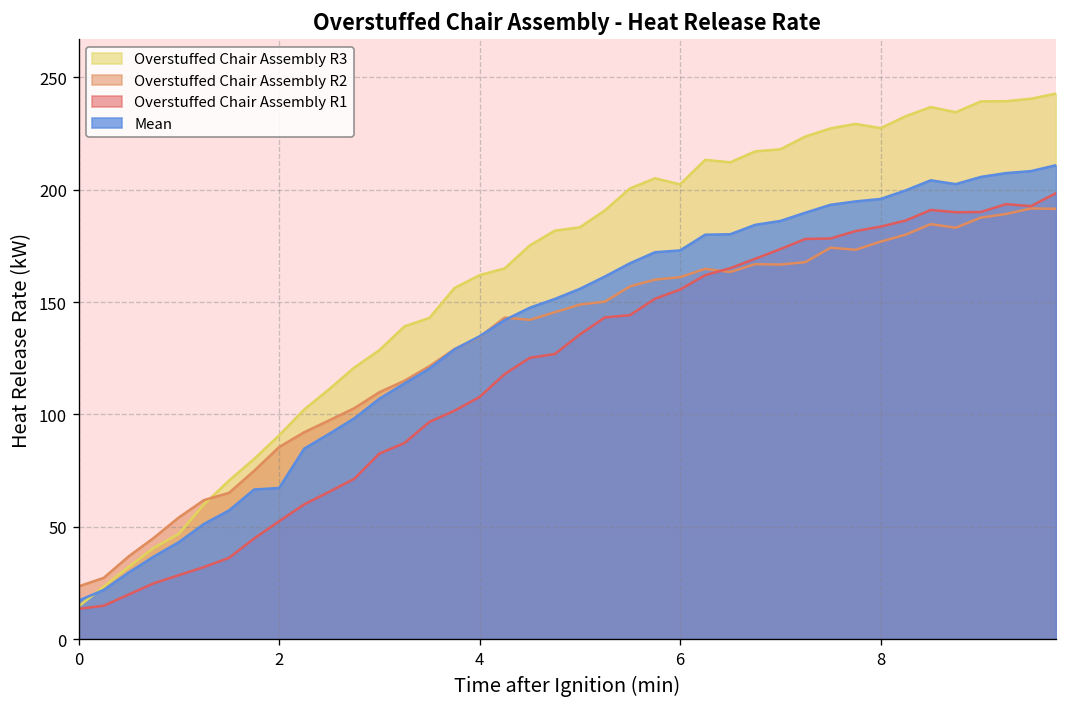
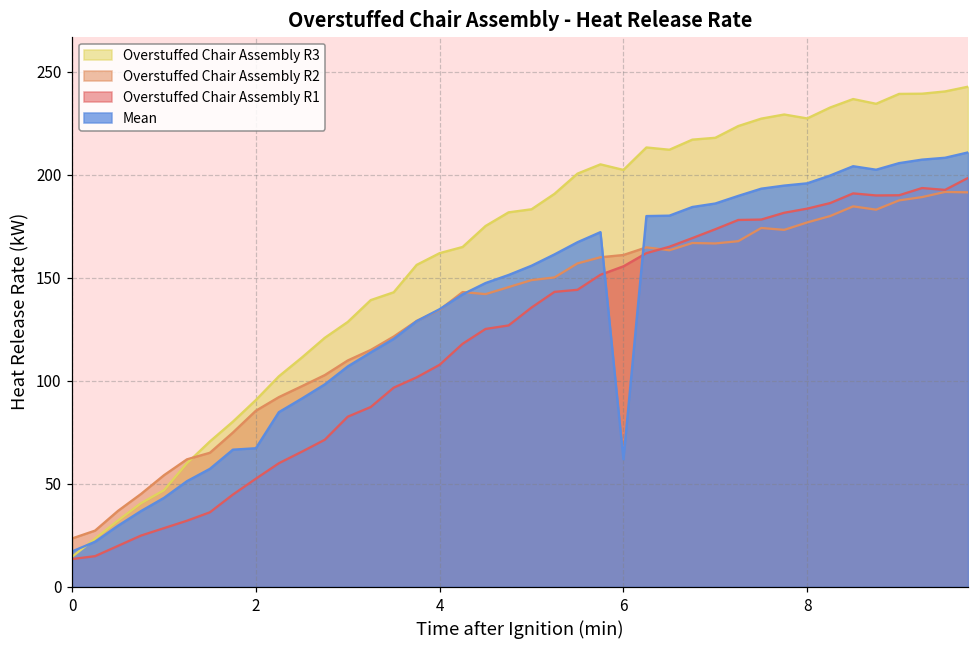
  {
    "Mean": {
      "0": 17,
      "2": 67,
-     "6": 173,
+     "6": 62,
      "8": 196
    }
  }
